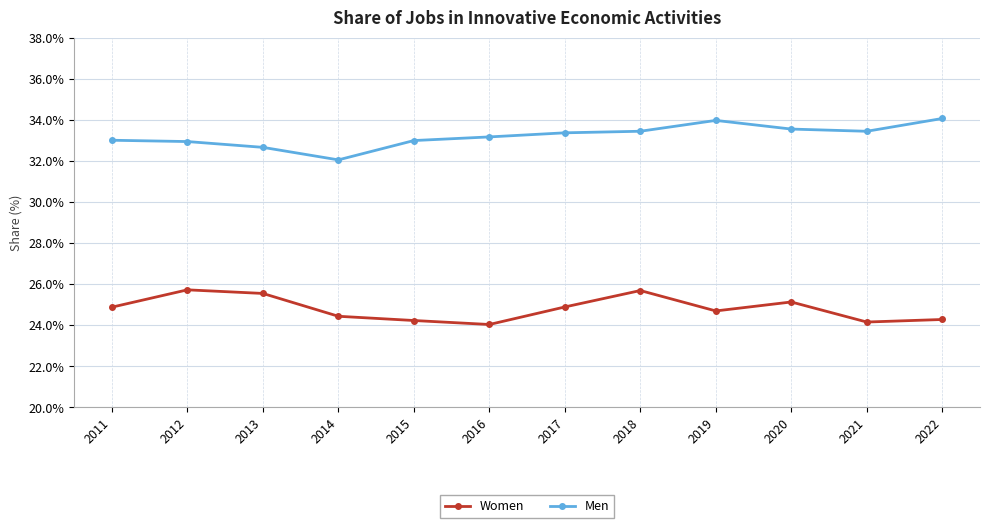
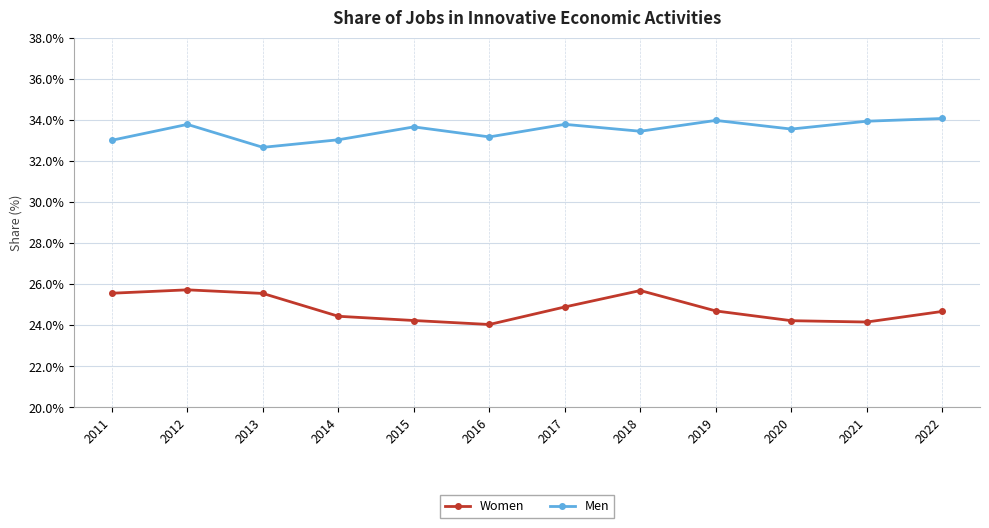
  {
    "Women": {
-     "2011": "24.9%",
+     "2011": "25.6%",
      "2012": "25.7%",
      "2013": "25.5%",
      "2014": "24.4%",
      "2015": "24.2%",
      "2016": "24.0%",
      "2017": "24.9%",
      "2018": "25.7%",
      "2019": "24.7%",
-     "2020": "25.1%",
+     "2020": "24.2%",
      "2021": "24.2%",
-     "2022": "24.3%"
+     "2022": "24.7%"
    },
    "Men": {
      "2011": "33.0%",
-     "2012": "32.9%",
+     "2012": "33.8%",
      "2013": "32.7%",
-     "2014": "32.1%",
-     "2015": "33.0%",
+     "2014": "33.0%",
+     "2015": "33.7%",
      "2016": "33.2%",
-     "2017": "33.4%",
+     "2017": "33.8%",
      "2018": "33.4%",
      "2019": "34.0%",
      "2020": "33.6%",
-     "2021": "33.4%",
+     "2021": "33.9%",
      "2022": "34.1%"
    }
  }
